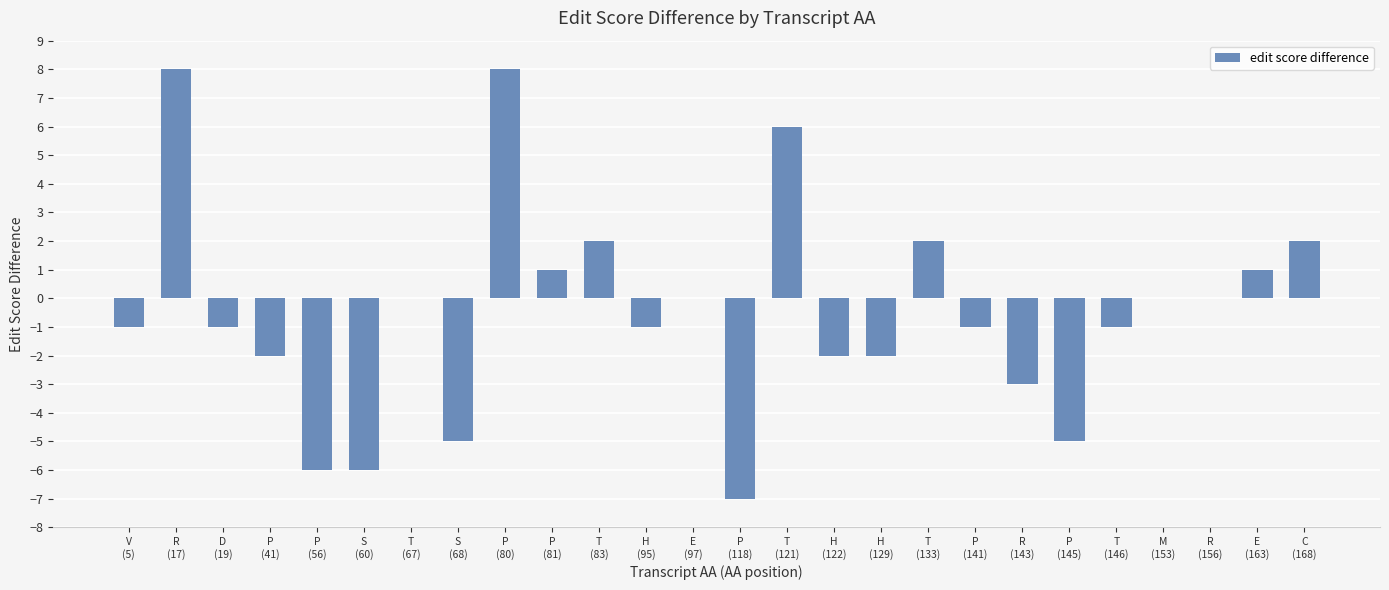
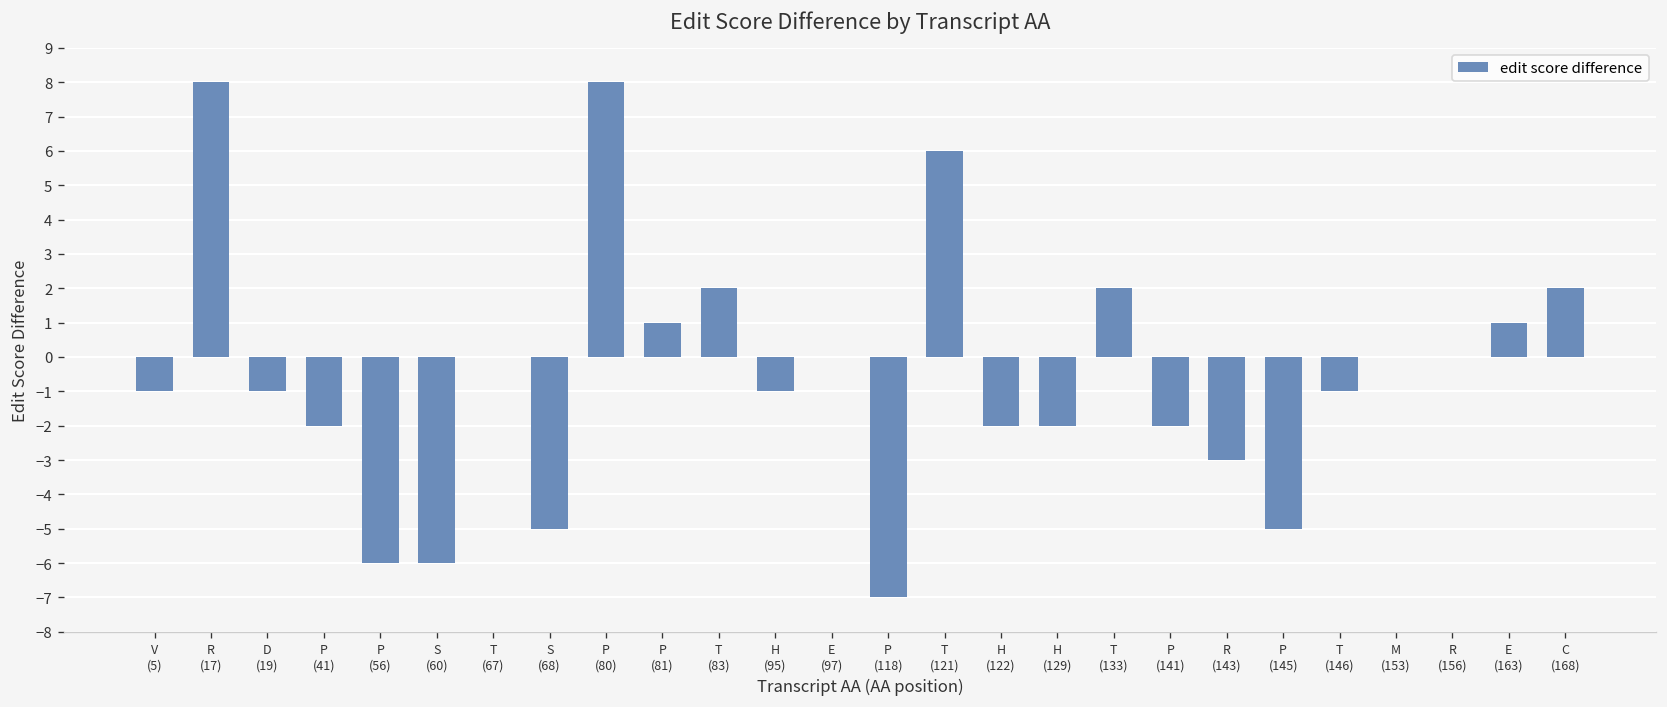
  {
    "V (5)": -1,
    "R (17)": 8,
    "D (19)": -1,
    "P (41)": -2,
    "P (56)": -6,
    "S (60)": -6,
    "T (67)": 0,
    "S (68)": -5,
    "P (80)": 8,
    "P (81)": 1,
    "T (83)": 2,
    "H (95)": -1,
    "E (97)": 0,
    "P (118)": -7,
    "T (121)": 6,
    "H (122)": -2,
    "H (129)": -2,
    "T (133)": 2,
-   "P (141)": -1,
+   "P (141)": -2,
    "R (143)": -3,
    "P (145)": -5,
    "T (146)": -1,
    "M (153)": 0,
    "R (156)": 0,
    "E (163)": 1,
    "C (168)": 2
  }
